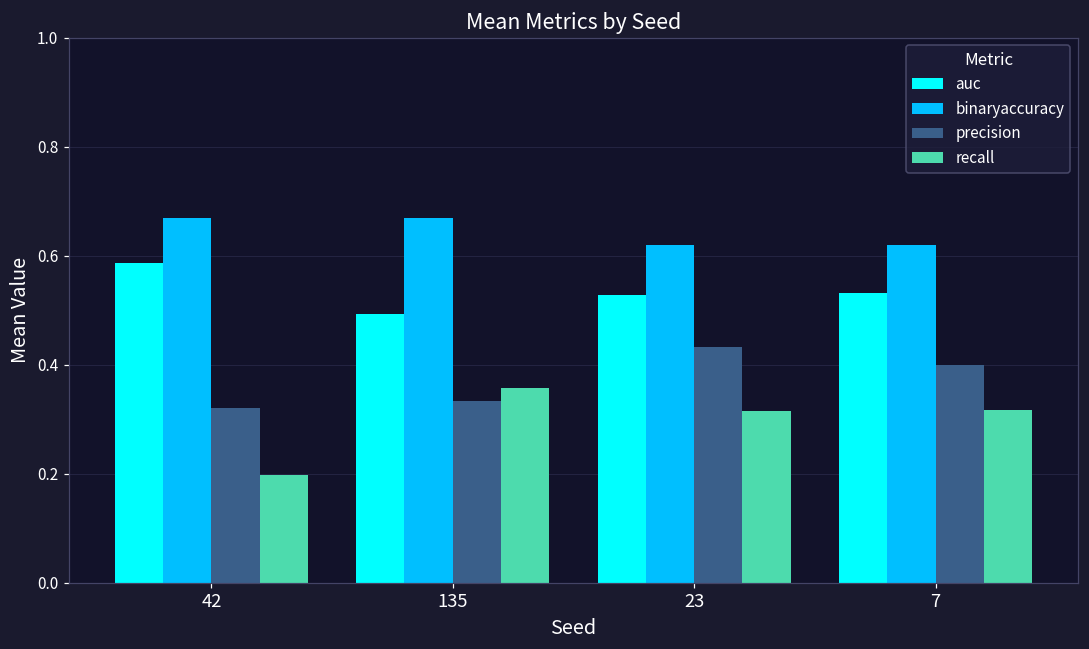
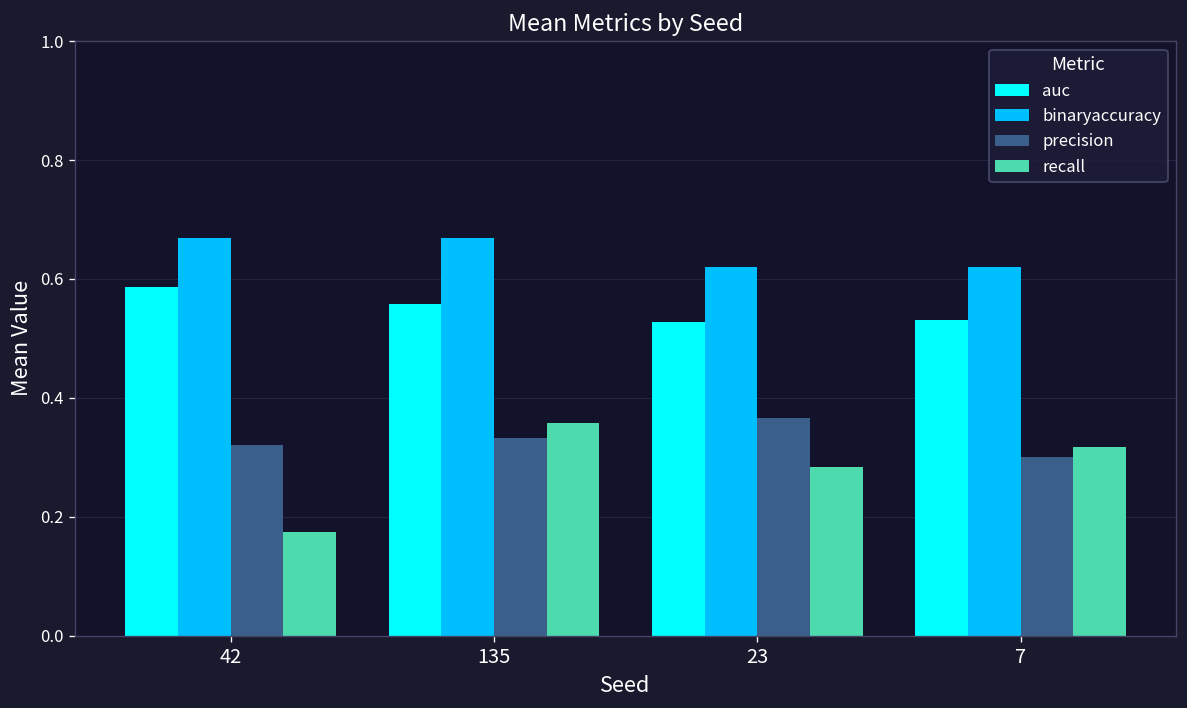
  {
    "auc": {
      "42": 0.59,
-     "135": 0.49,
+     "135": 0.56,
      "23": 0.53,
      "7": 0.53
    },
    "binaryaccuracy": {
      "42": 0.67,
      "135": 0.67,
      "23": 0.62,
      "7": 0.62
    },
    "precision": {
      "42": 0.32,
      "135": 0.33,
-     "23": 0.43,
-     "7": 0.4
+     "23": 0.37,
+     "7": 0.3
    },
    "recall": {
-     "42": 0.20,
+     "42": 0.18,
      "135": 0.36,
-     "23": 0.31,
+     "23": 0.28,
      "7": 0.32
    }
  }
